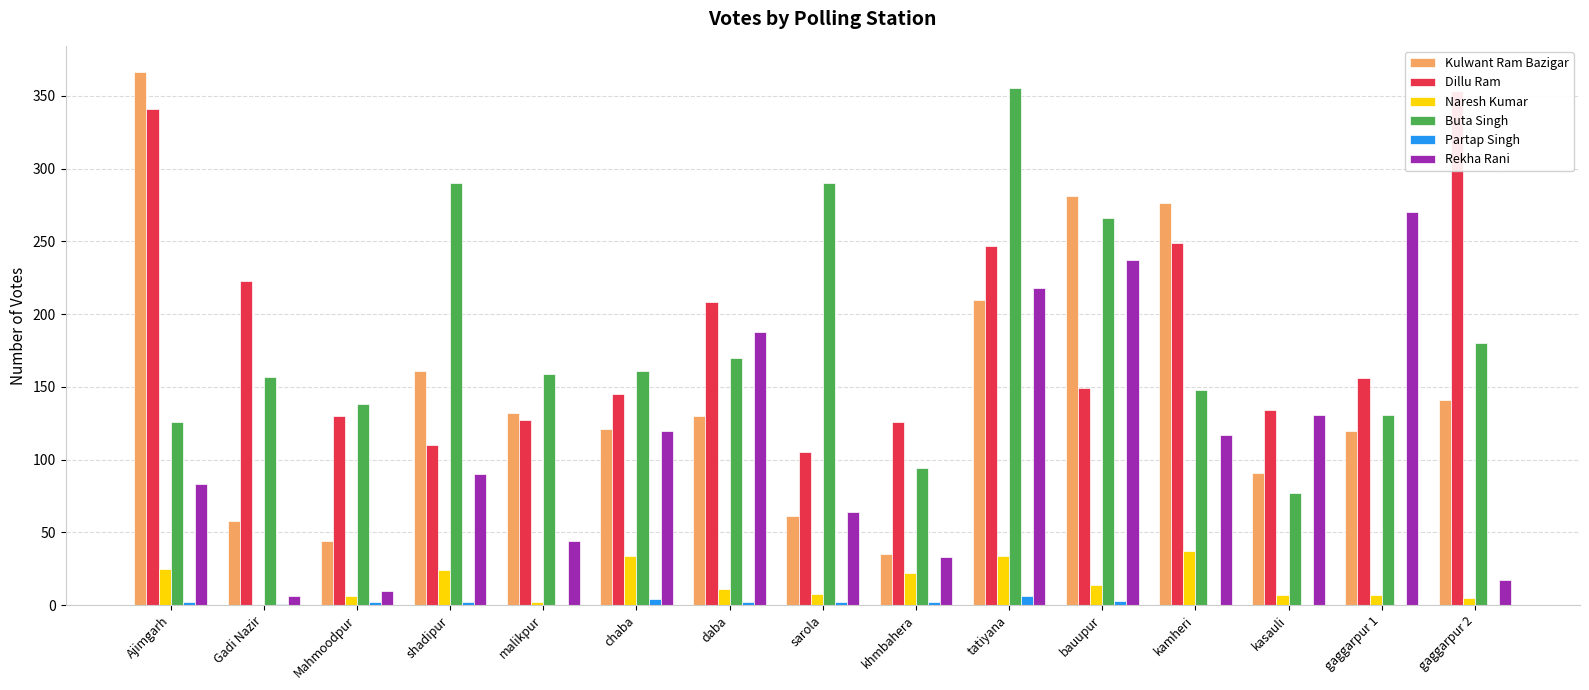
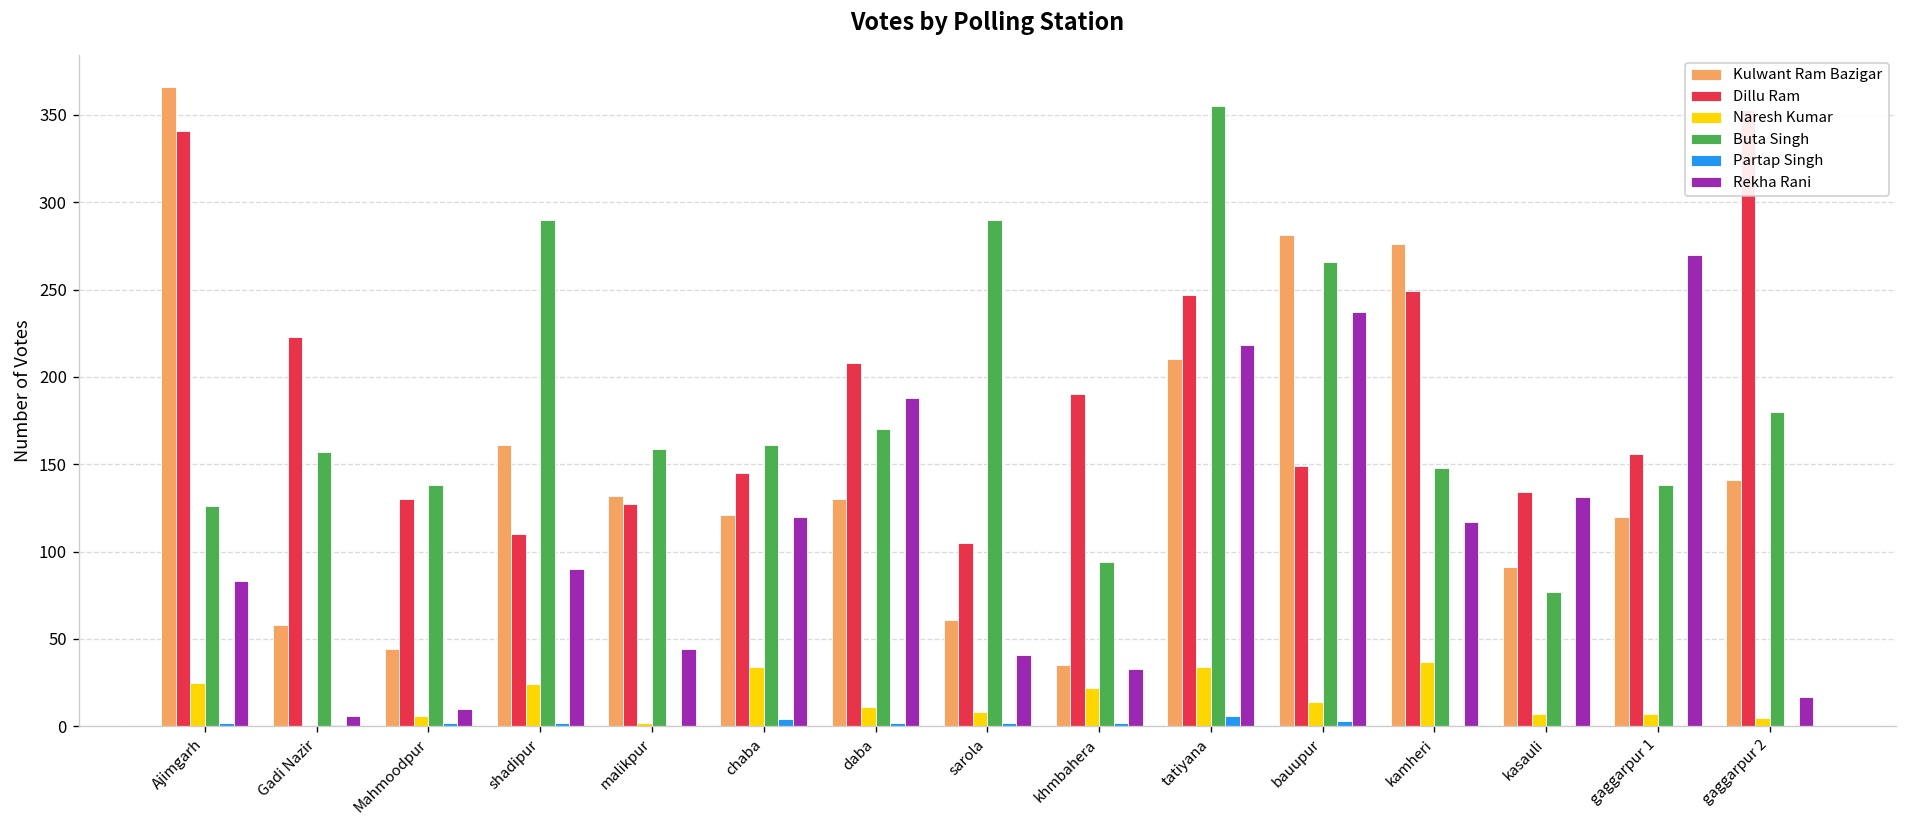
  {
    "Kulwant Ram Bazigar": {
      "Ajimgarh": 366,
      "Gadi Nazir": 58,
      "Mahmoodpur": 44,
      "shadipur": 161,
      "malikpur": 132,
      "chaba": 121,
      "daba": 130,
      "sarola": 61,
      "khmbahera": 35,
      "tatiyana": 210,
      "bauupur": 281,
      "kamheri": 276,
      "kasauli": 91,
      "gaggarpur 1": 120,
      "gaggarpur 2": 141
    },
    "Dillu Ram": {
      "Ajimgarh": 341,
      "Gadi Nazir": 223,
      "Mahmoodpur": 130,
      "shadipur": 110,
      "malikpur": 127,
      "chaba": 145,
      "daba": 208,
      "sarola": 105,
-     "khmbahera": 126,
+     "khmbahera": 190,
      "tatiyana": 247,
      "bauupur": 149,
      "kamheri": 249,
      "kasauli": 134,
      "gaggarpur 1": 156
    },
    "Naresh Kumar": {
      "Ajimgarh": 25,
      "Gadi Nazir": 0,
      "Mahmoodpur": 6,
      "shadipur": 24,
      "malikpur": 2,
      "chaba": 34,
      "daba": 11,
      "sarola": 8,
      "khmbahera": 22,
      "tatiyana": 34,
      "bauupur": 14,
      "kamheri": 37,
      "kasauli": 7,
      "gaggarpur 1": 7,
      "gaggarpur 2": 5
    },
    "Buta Singh": {
      "Ajimgarh": 126,
      "Gadi Nazir": 157,
      "Mahmoodpur": 138,
      "shadipur": 290,
      "malikpur": 159,
      "chaba": 161,
      "daba": 170,
      "sarola": 290,
      "khmbahera": 94,
      "tatiyana": 355,
      "bauupur": 266,
      "kamheri": 148,
      "kasauli": 77,
-     "gaggarpur 1": 131,
+     "gaggarpur 1": 138,
      "gaggarpur 2": 180
    },
    "Partap Singh": {
      "Ajimgarh": 2,
      "Mahmoodpur": 2,
      "shadipur": 2,
      "malikpur": 0,
      "chaba": 4,
      "daba": 2,
      "sarola": 2,
      "khmbahera": 2,
      "tatiyana": 6,
      "bauupur": 3,
      "kamheri": 0,
      "kasauli": 0,
      "gaggarpur 1": 0,
      "gaggarpur 2": 0
    },
    "Rekha Rani": {
      "Ajimgarh": 83,
      "Gadi Nazir": 6,
      "Mahmoodpur": 10,
      "shadipur": 90,
      "malikpur": 44,
      "chaba": 120,
      "daba": 188,
-     "sarola": 64,
+     "sarola": 41,
      "khmbahera": 33,
      "tatiyana": 218,
      "bauupur": 237,
      "kamheri": 117,
      "kasauli": 131,
      "gaggarpur 1": 270,
      "gaggarpur 2": 17
    }
  }
